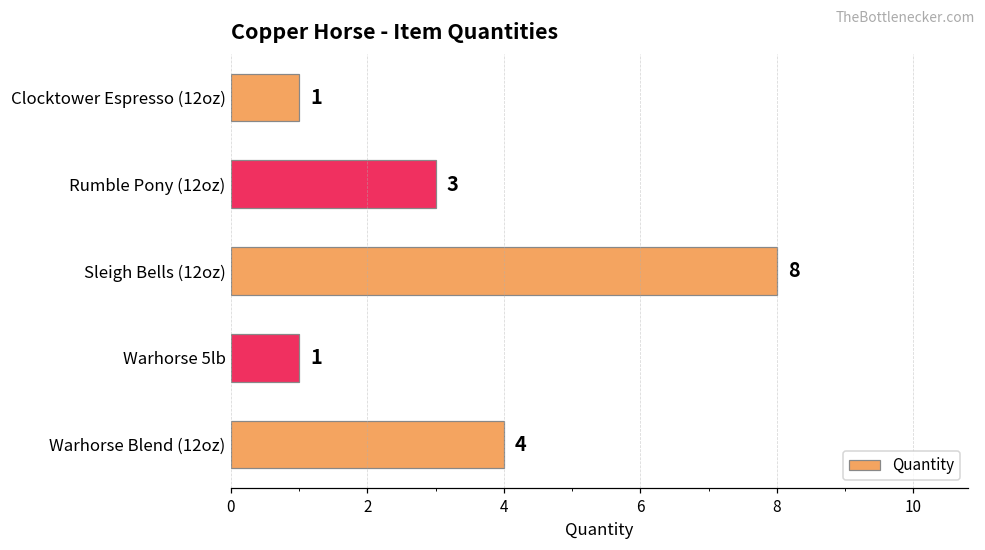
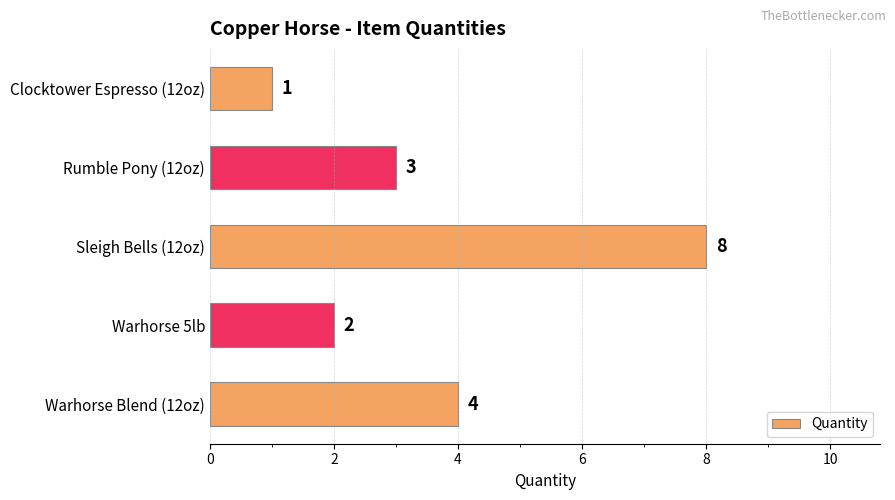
  {
    "Clocktower Espresso (12oz)": 1,
    "Rumble Pony (12oz)": 3,
    "Sleigh Bells (12oz)": 8,
-   "Warhorse 5lb": 1,
+   "Warhorse 5lb": 2,
    "Warhorse Blend (12oz)": 4
  }
